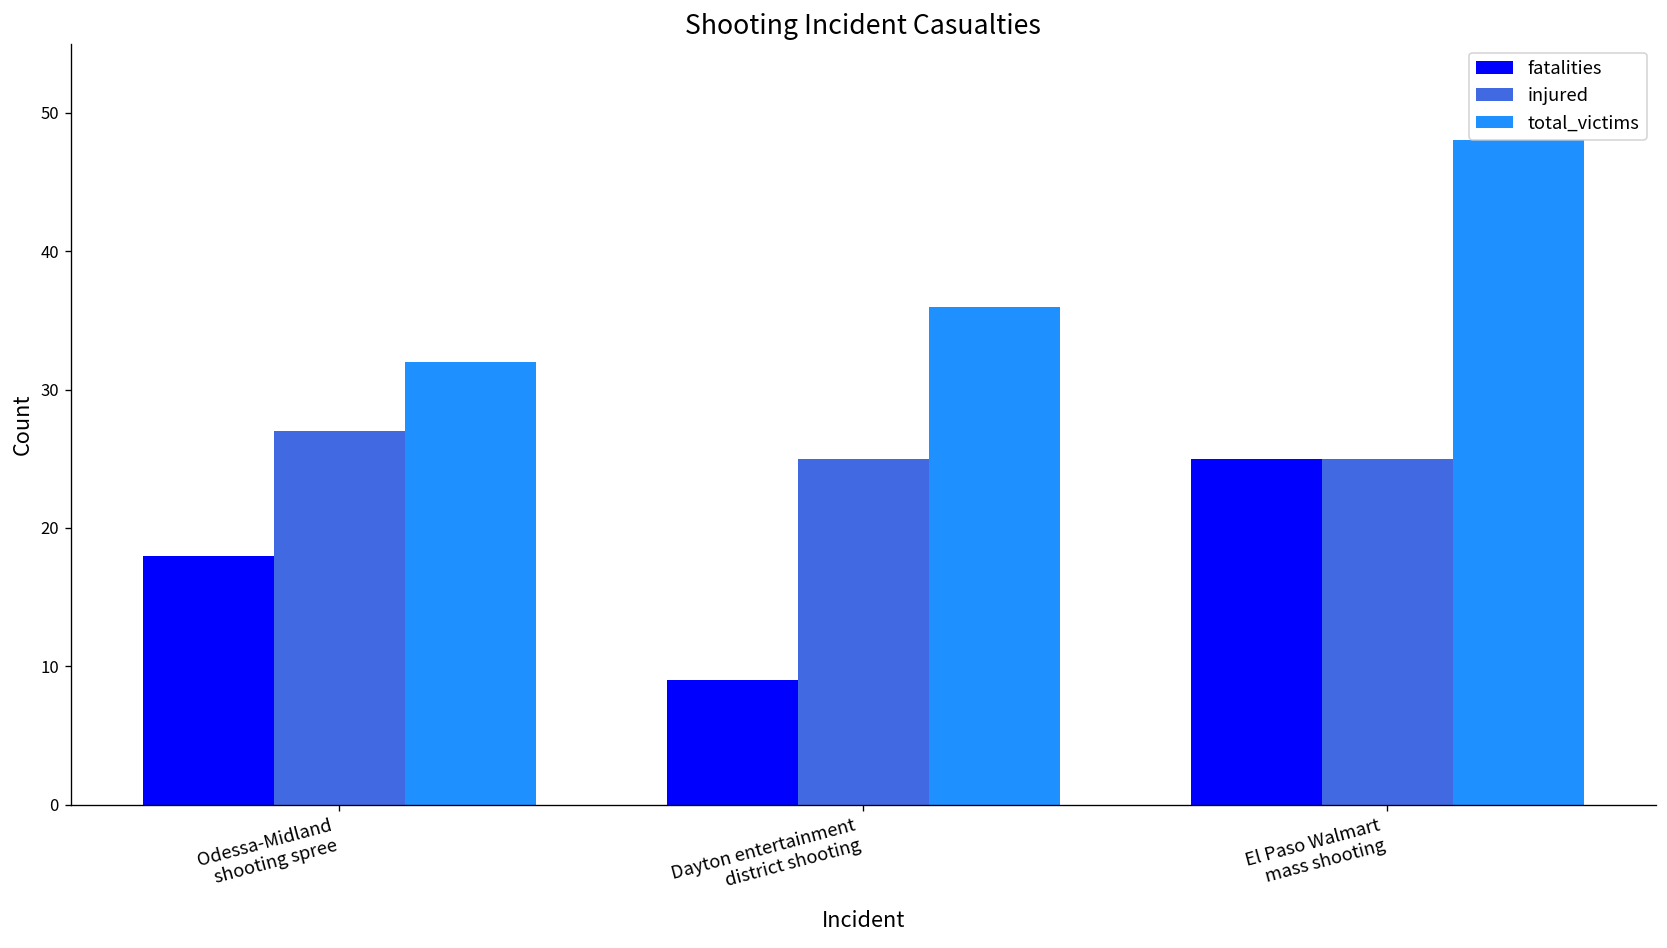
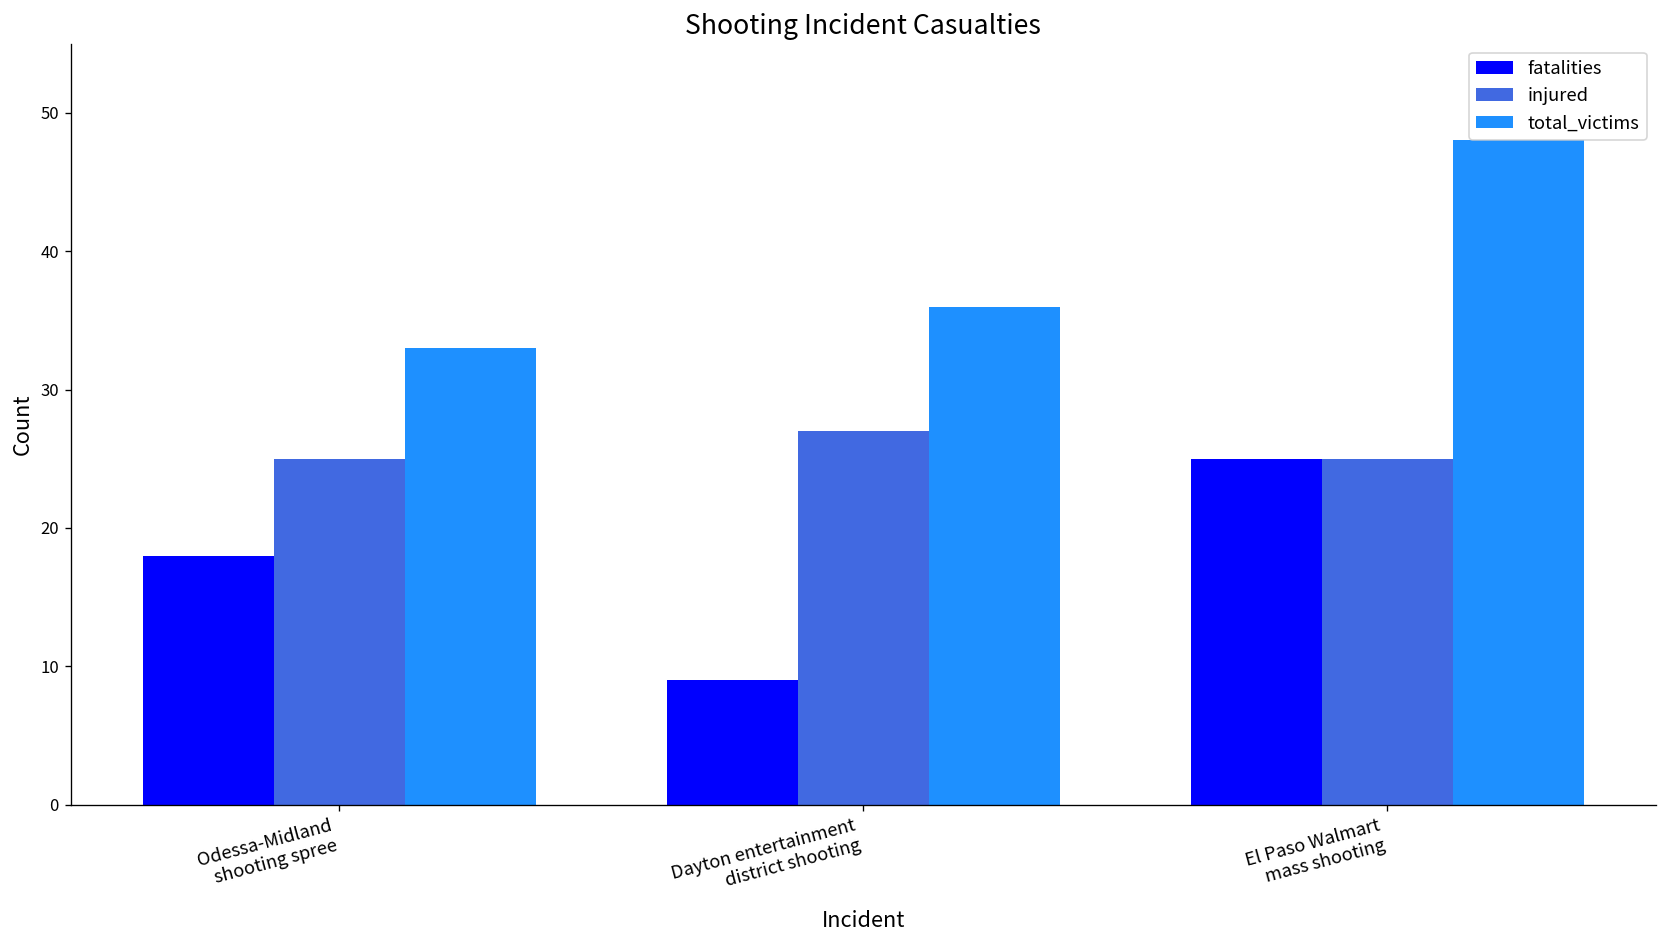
  {
    "fatalities": {
      "Odessa-Midland shooting spree": 18,
      "Dayton entertainment district shooting": 9,
      "El Paso Walmart mass shooting": 25
    },
    "injured": {
-     "Odessa-Midland shooting spree": 27,
-     "Dayton entertainment district shooting": 25,
+     "Odessa-Midland shooting spree": 25,
+     "Dayton entertainment district shooting": 27,
      "El Paso Walmart mass shooting": 25
    },
    "total_victims": {
-     "Odessa-Midland shooting spree": 32,
+     "Odessa-Midland shooting spree": 33,
      "Dayton entertainment district shooting": 36,
      "El Paso Walmart mass shooting": 48
    }
  }
